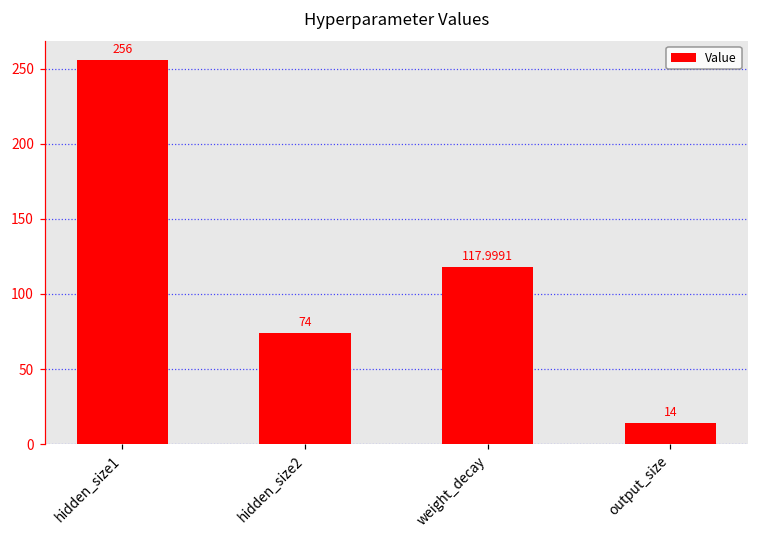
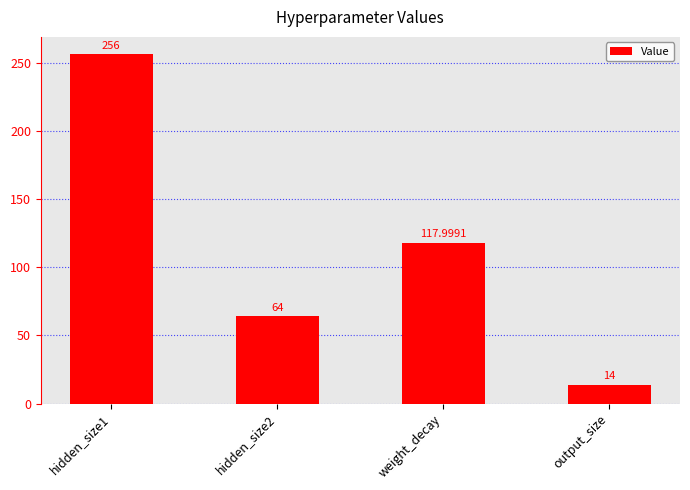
  {
    "hidden_size1": 256,
-   "hidden_size2": 74,
+   "hidden_size2": 64,
    "weight_decay": 117.9991,
    "output_size": 14
  }
